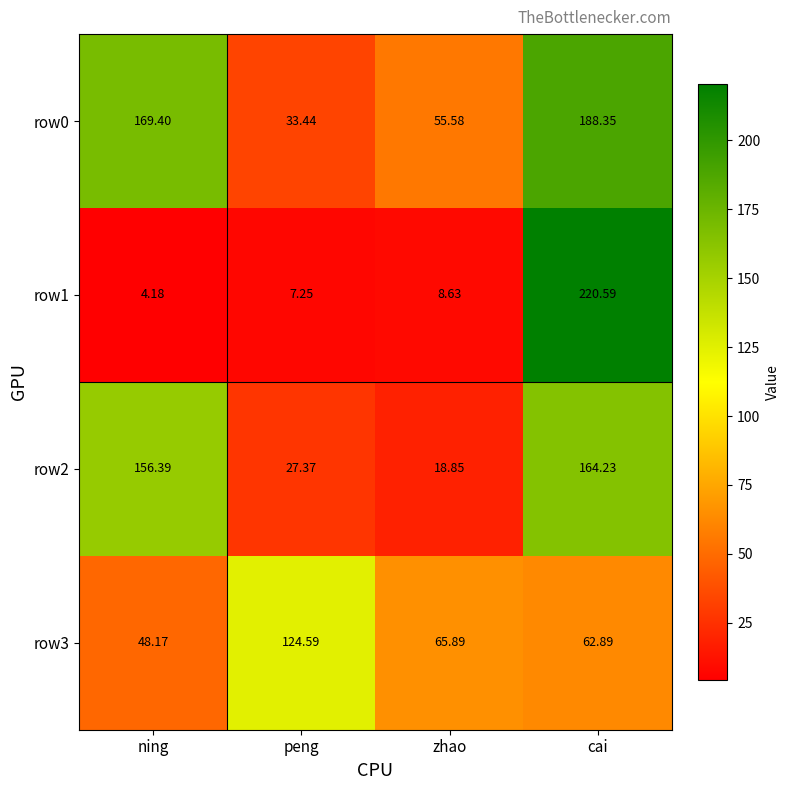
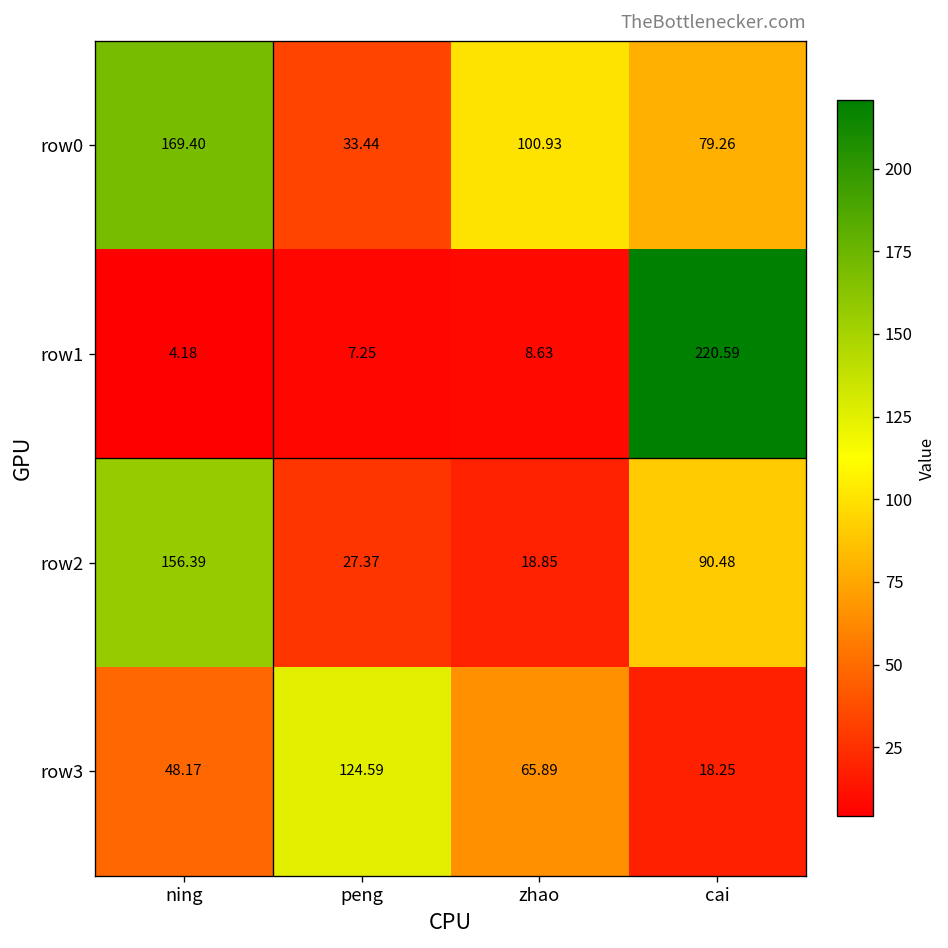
  {
    "row0": {
      "ning": 169.40,
      "peng": 33.44,
-     "zhao": 55.58,
-     "cai": 188.35
+     "zhao": 100.93,
+     "cai": 79.26
    },
    "row1": {
      "ning": 4.18,
      "peng": 7.25,
      "zhao": 8.63,
      "cai": 220.59
    },
    "row2": {
      "ning": 156.39,
      "peng": 27.37,
      "zhao": 18.85,
-     "cai": 164.23
+     "cai": 90.48
    },
    "row3": {
      "ning": 48.17,
      "peng": 124.59,
      "zhao": 65.89,
-     "cai": 62.89
+     "cai": 18.25
    }
  }
